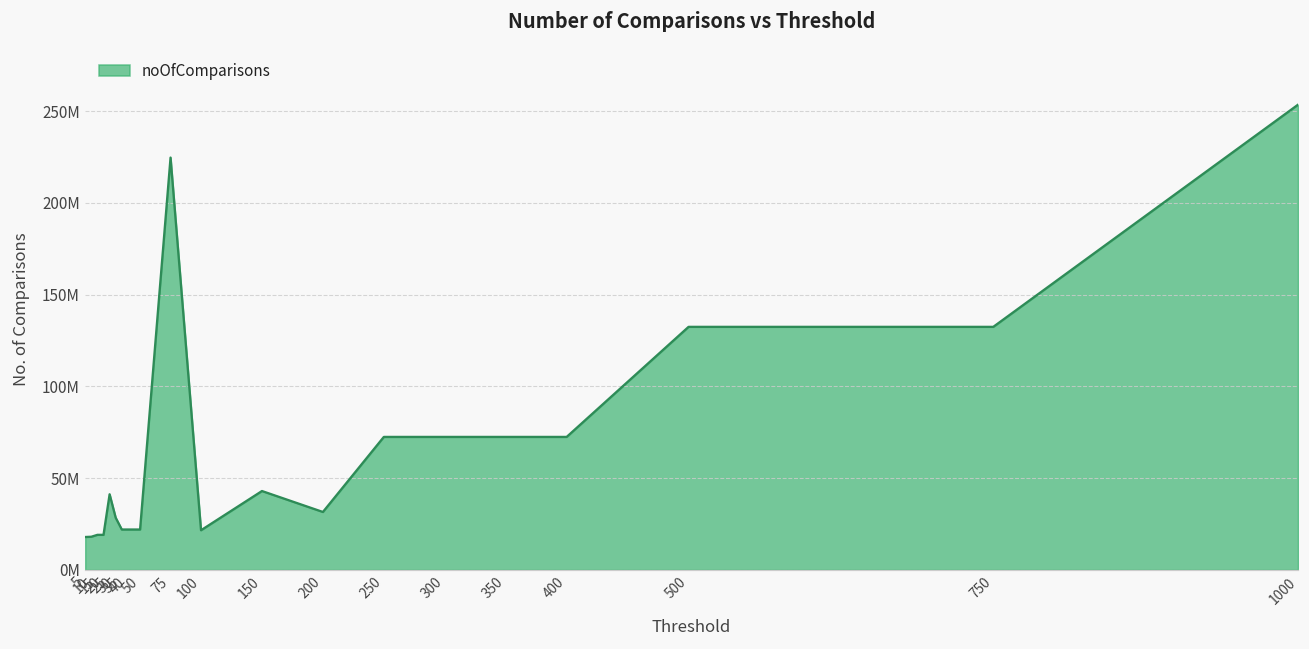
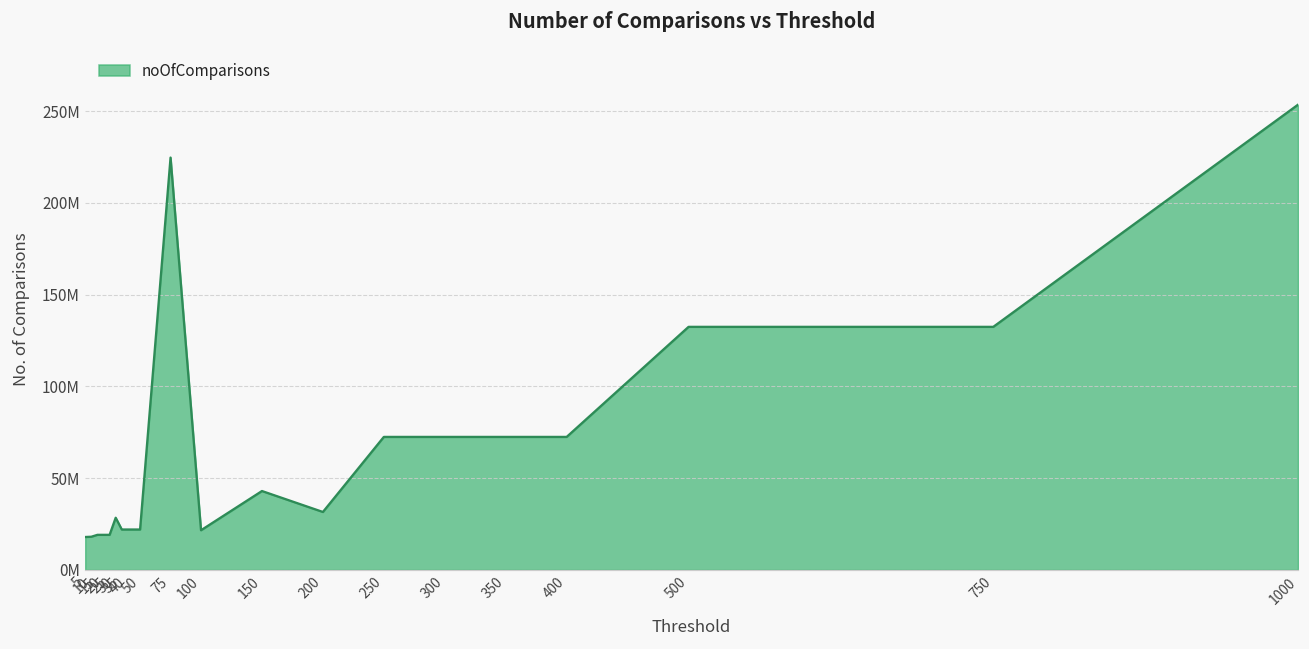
  {
    "5": 18000000,
    "10": 18000000,
    "15": 19000000,
    "20": 19000000,
-   "25": 41000000,
+   "25": 19000000,
    "30": 28000000,
    "35": 22000000,
    "40": 22000000,
    "50": 22000000,
    "75": 225000000,
    "100": 22000000,
    "150": 43000000,
    "200": 32000000,
    "250": 72000000,
    "300": 72000000,
    "350": 72000000,
    "400": 72000000,
    "500": 132000000,
    "750": 132000000,
    "1000": 254000000
  }
